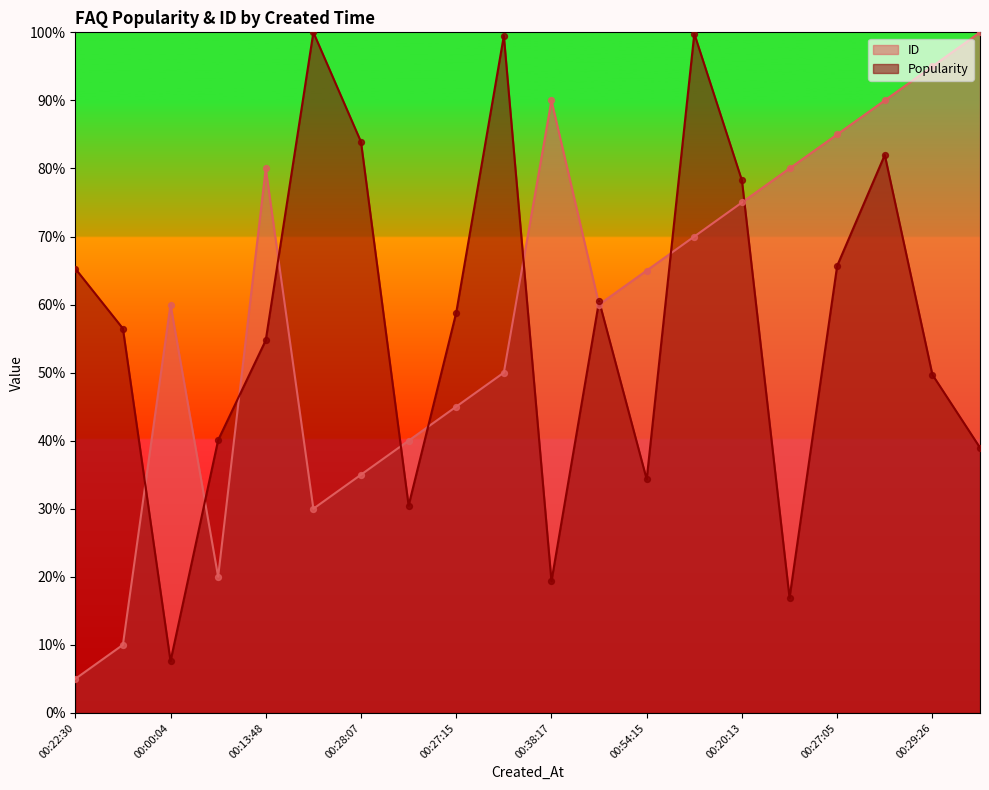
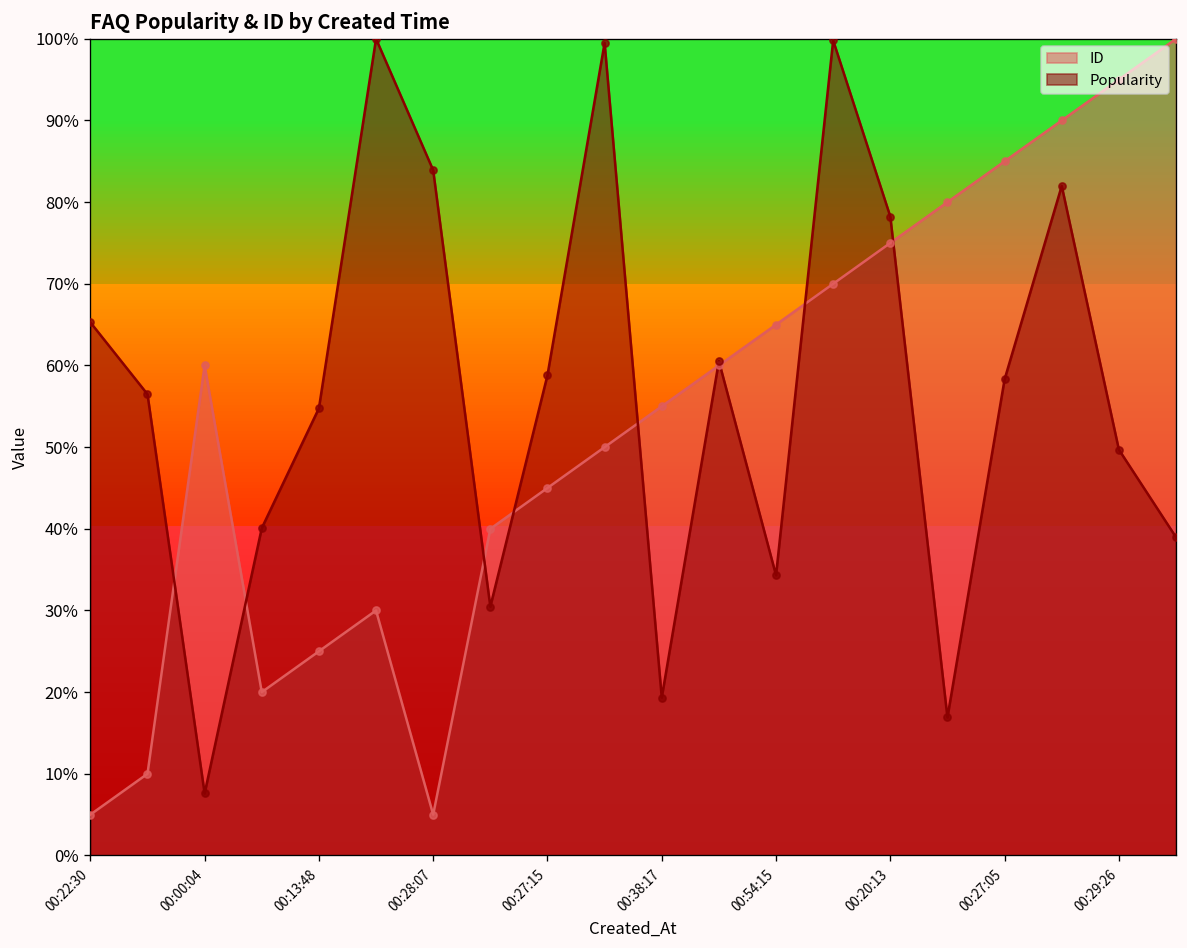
  {
    "ID": {
      "00:22:30": "5%",
      "00:00:04": "60%",
-     "00:13:48": "80%",
-     "00:28:07": "35%",
+     "00:13:48": "25%",
+     "00:28:07": "5%",
      "00:27:15": "45%",
-     "00:38:17": "90%",
+     "00:38:17": "55%",
      "00:54:15": "65%",
      "00:20:13": "75%",
      "00:27:05": "85%"
    },
    "Popularity": {
      "00:22:30": "65%",
      "00:00:04": "8%",
      "00:13:48": "55%",
      "00:28:07": "84%",
      "00:27:15": "59%",
      "00:38:17": "19%",
      "00:54:15": "34%",
      "00:20:13": "78%",
-     "00:27:05": "66%",
+     "00:27:05": "58%",
      "00:29:26": "50%"
    }
  }
